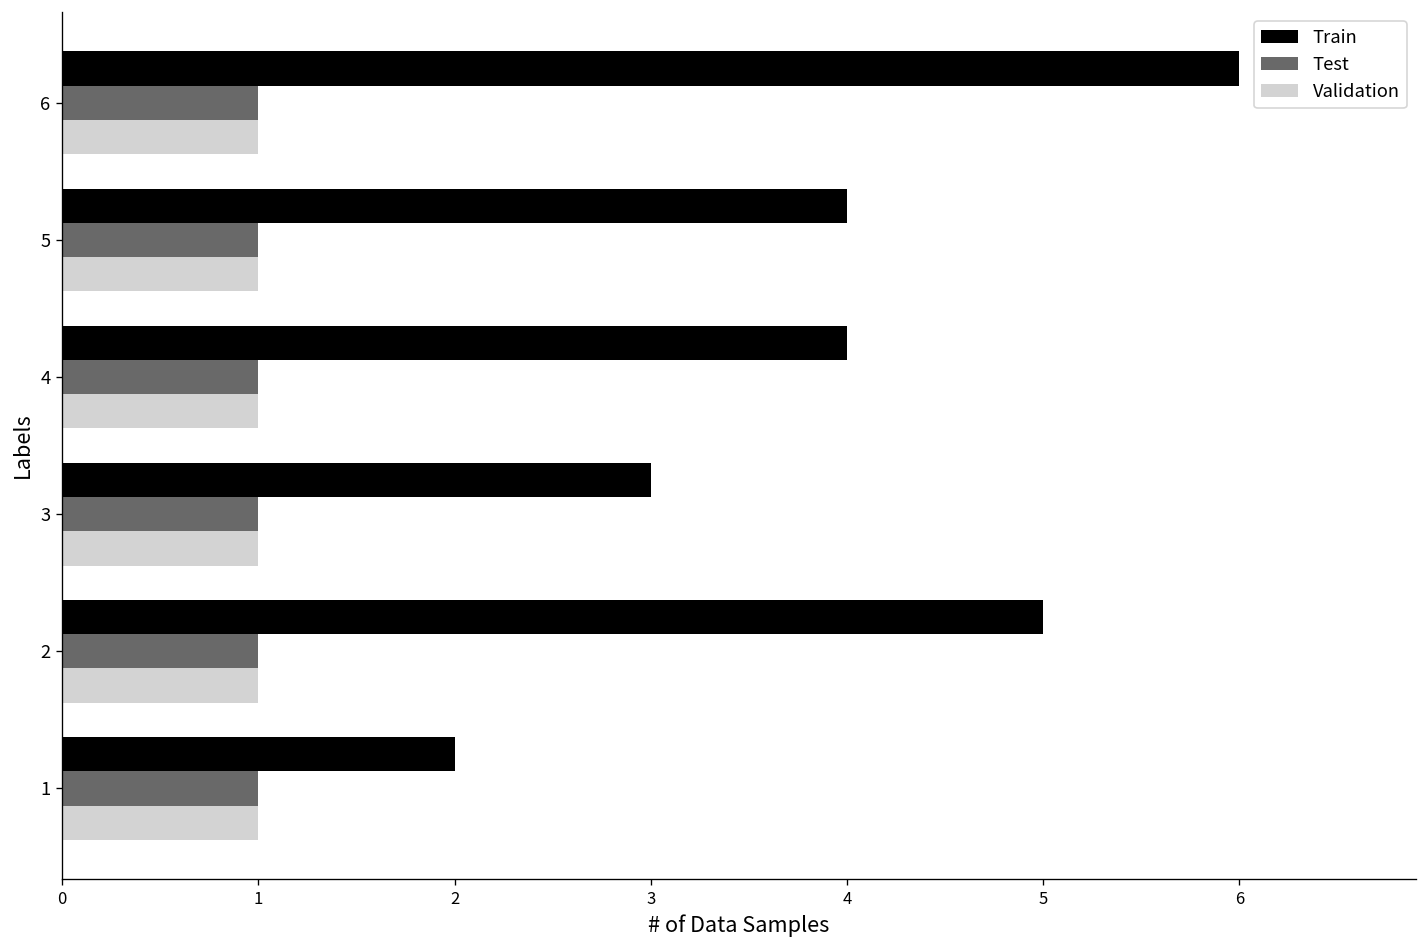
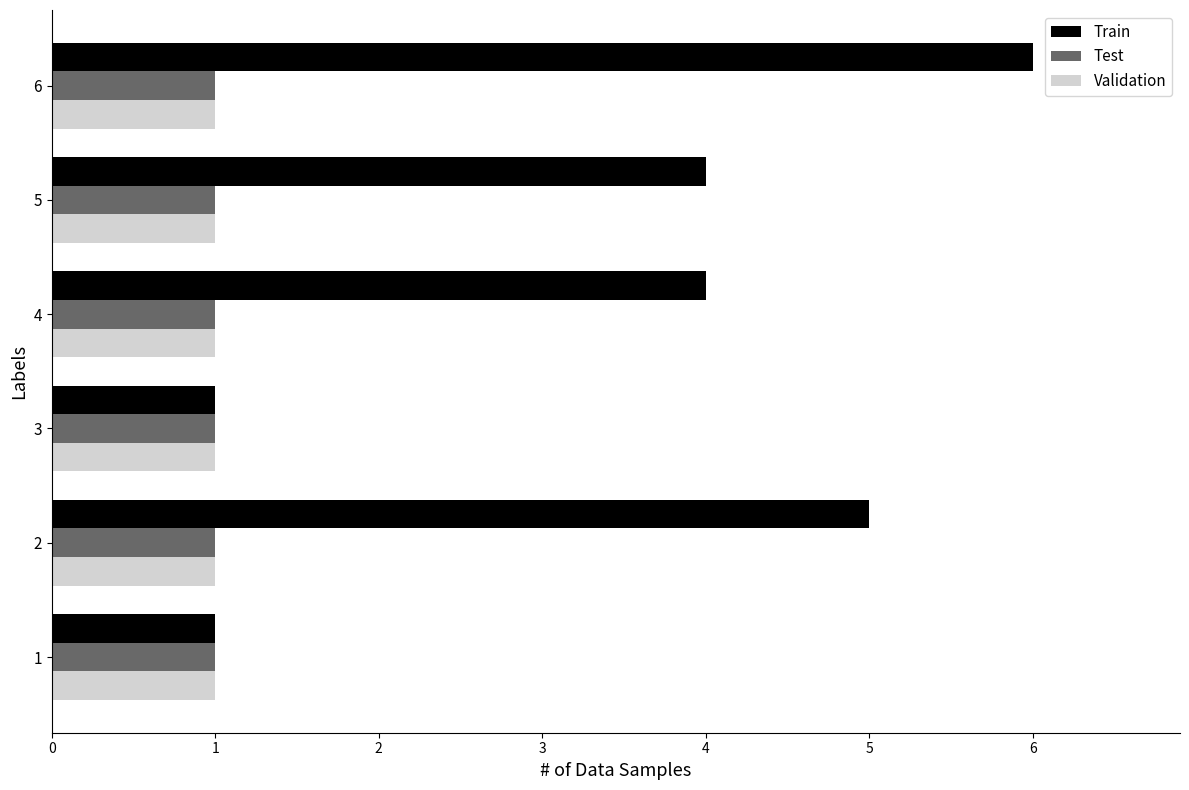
  {
    "Train": {
      "6": 6,
      "5": 4,
      "4": 4,
-     "3": 3,
+     "3": 1,
      "2": 5,
-     "1": 2
+     "1": 1
    },
    "Test": {
      "6": 1,
      "5": 1,
      "4": 1,
      "3": 1,
      "2": 1,
      "1": 1
    },
    "Validation": {
      "6": 1,
      "5": 1,
      "4": 1,
      "3": 1,
      "2": 1,
      "1": 1
    }
  }
